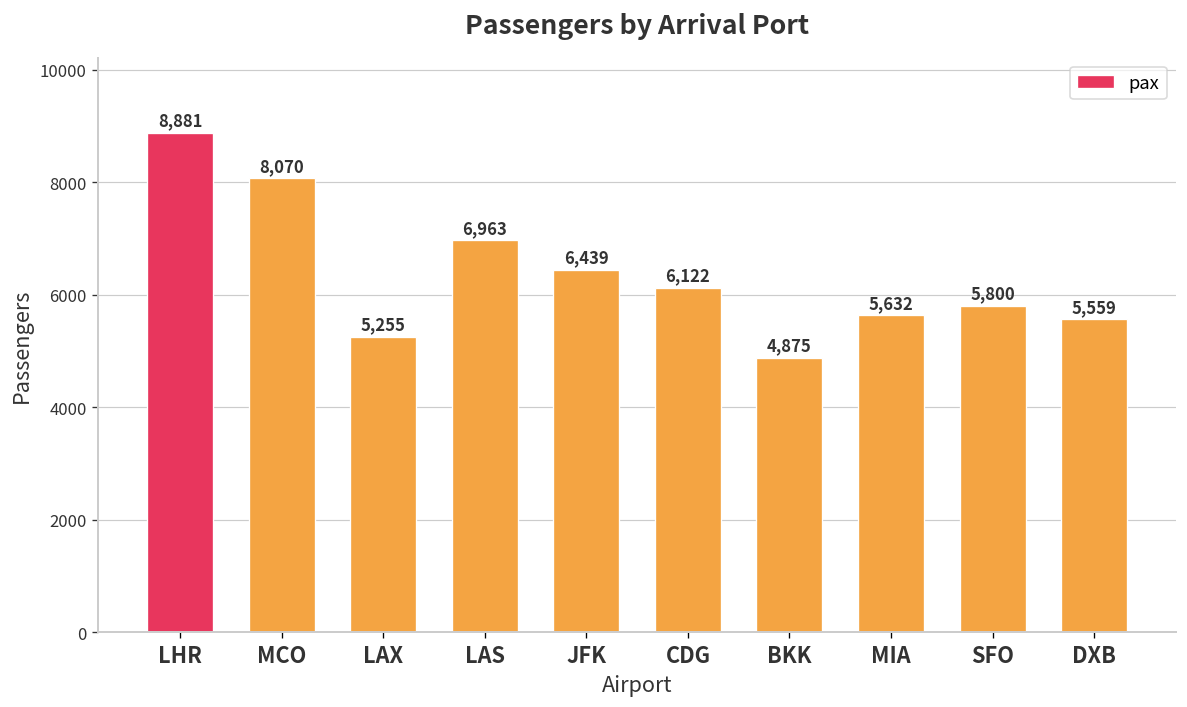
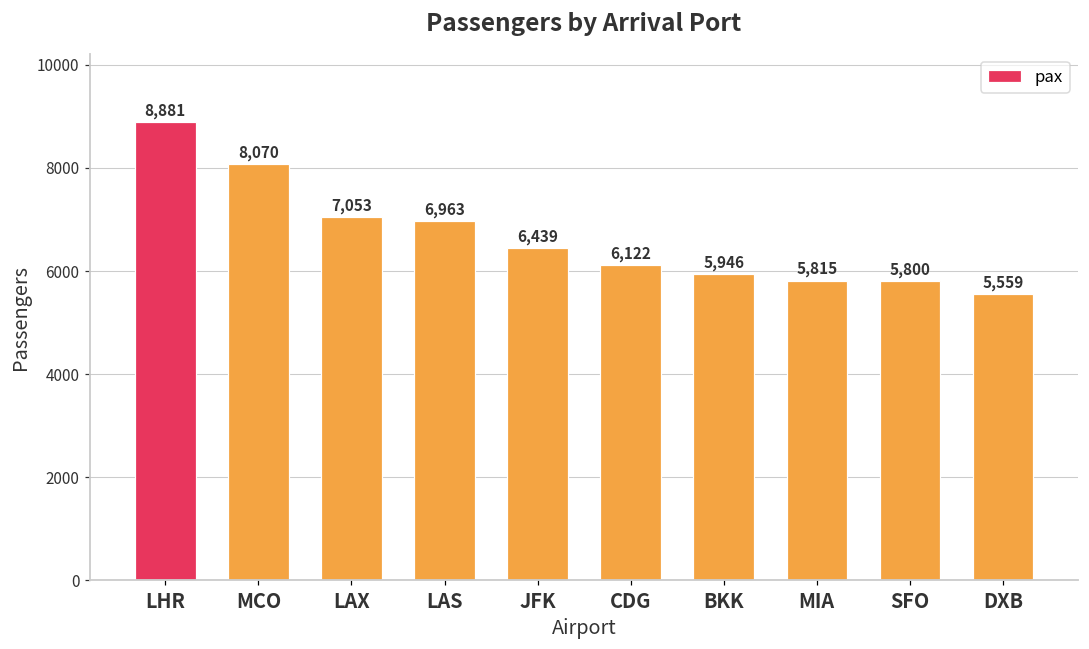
  {
    "LHR": "8,881",
    "MCO": "8,070",
-   "LAX": "5,255",
+   "LAX": "7,053",
    "LAS": "6,963",
    "JFK": "6,439",
    "CDG": "6,122",
-   "BKK": "4,875",
-   "MIA": "5,632",
+   "BKK": "5,946",
+   "MIA": "5,815",
    "SFO": "5,800",
    "DXB": "5,559"
  }
